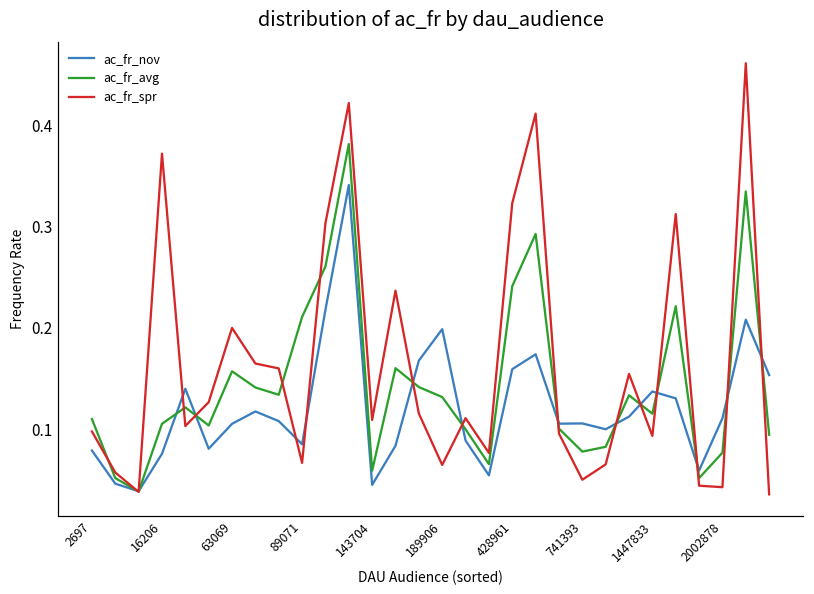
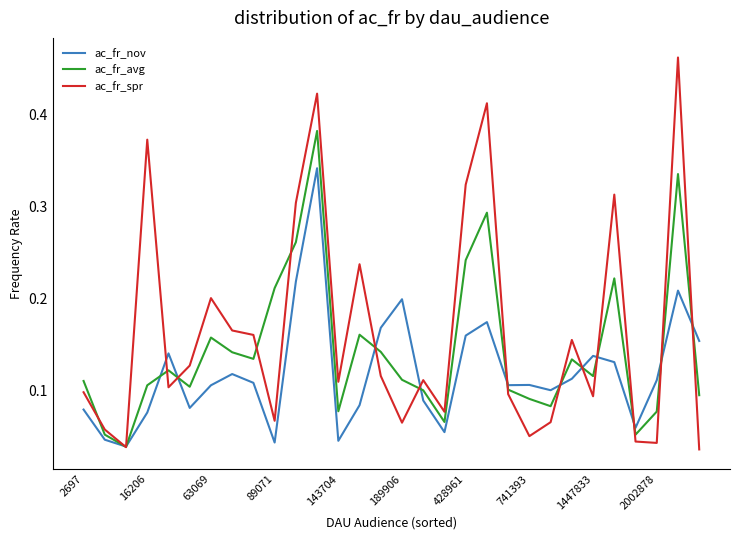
  {
    "ac_fr_nov": {
      "2697": 0.08,
      "16206": 0.08,
      "63069": 0.11,
-     "89071": 0.09,
+     "89071": 0.04,
      "143704": 0.04,
      "189906": 0.20,
      "428961": 0.16,
      "741393": 0.11,
      "1447833": 0.14,
      "2002878": 0.11
    },
    "ac_fr_avg": {
      "2697": 0.11,
      "16206": 0.11,
      "63069": 0.16,
      "89071": 0.21,
-     "143704": 0.06,
-     "189906": 0.13,
+     "143704": 0.08,
+     "189906": 0.11,
      "428961": 0.24,
-     "741393": 0.08,
+     "741393": 0.09,
      "1447833": 0.12,
      "2002878": 0.08
    },
    "ac_fr_spr": {
      "2697": 0.10,
      "16206": 0.37,
      "63069": 0.20,
      "89071": 0.07,
      "143704": 0.11,
      "189906": 0.06,
      "428961": 0.32,
      "741393": 0.05,
      "1447833": 0.09,
      "2002878": 0.04
    }
  }
